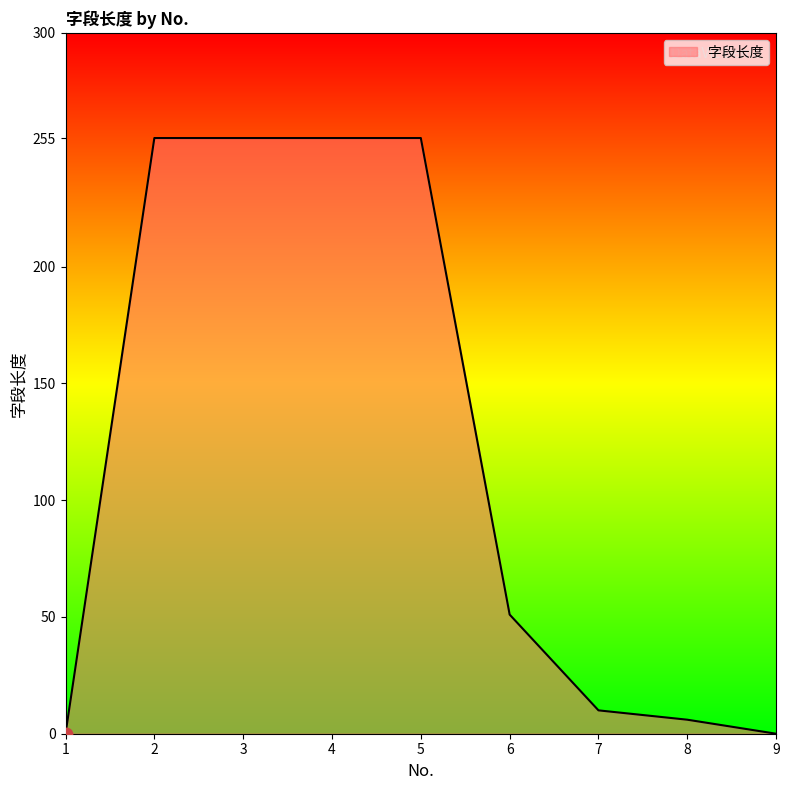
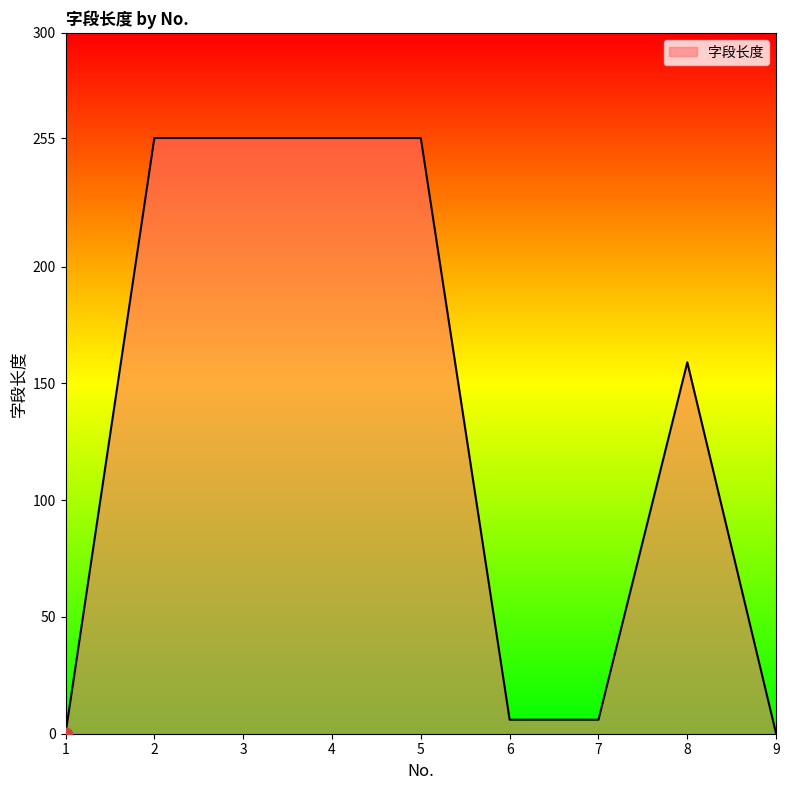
  {
    "字段长度": {
      "2": 255,
      "3": 255,
      "4": 255,
      "5": 255,
-     "6": 51,
-     "7": 10,
-     "8": 6,
+     "6": 6,
+     "7": 6,
+     "8": 159,
      "9": 0
    }
  }
